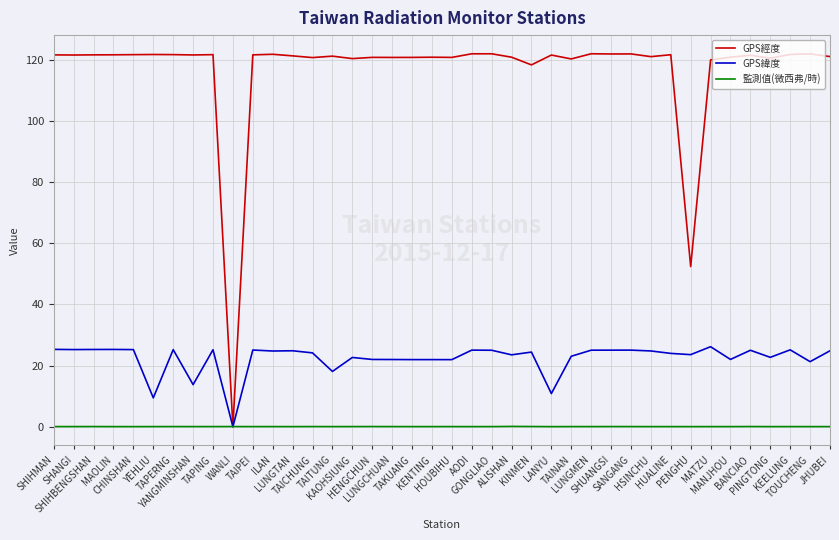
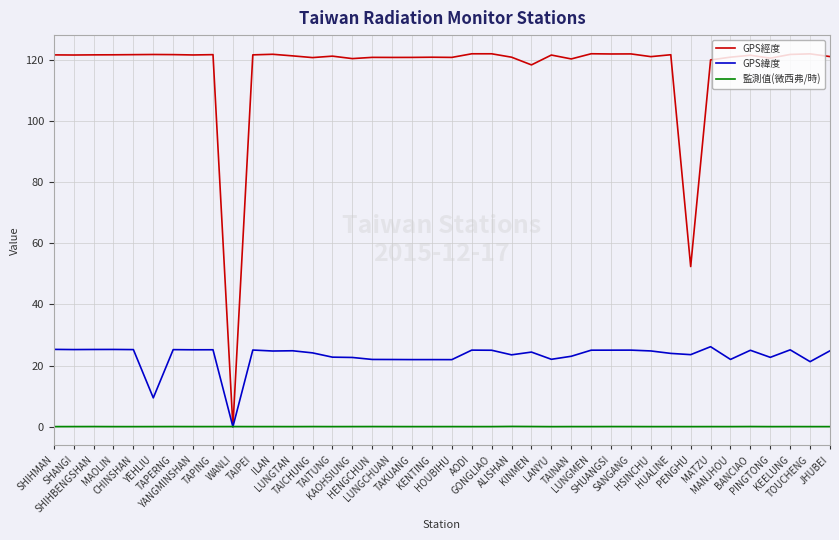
  {
    "GPS經度": {
      "SHIHMAN": 122,
      "SHANGI": 122,
      "SHIHBENGSHAN": 122,
      "MAOLIN": 122,
      "CHINSHAN": 122,
      "YEHLIU": 122,
      "TAPERNG": 122,
      "YANGMINSHAN": 122,
      "TAPING": 122,
      "TAIPEI": 122,
      "ILAN": 122,
      "LUNGTAN": 121,
      "TAICHUNG": 121,
      "TAITUNG": 121,
      "KAOHSIUNG": 120,
      "HENGCHUN": 121,
      "LUNGCHUAN": 121,
      "TAKUANG": 121,
      "KENTING": 121,
      "HOUBIHU": 121,
      "AODI": 122,
      "GONGLIAO": 122,
      "ALISHAN": 121,
      "KINMEN": 118,
      "LANYU": 122,
      "TAINAN": 120,
      "LUNGMEN": 122,
      "SHUANGSI": 122,
      "SANGANG": 122,
      "HSINCHU": 121,
      "HUALINE": 122,
      "PENGHU": 52,
      "MATZU": 120,
      "JHUBEI": 121
    },
    "GPS緯度": {
      "SHIHMAN": 25,
      "SHANGI": 25,
      "SHIHBENGSHAN": 25,
      "MAOLIN": 25,
      "CHINSHAN": 25,
      "YEHLIU": 9,
      "TAPERNG": 25,
-     "YANGMINSHAN": 14,
+     "YANGMINSHAN": 25,
      "TAPING": 25,
      "TAIPEI": 25,
      "ILAN": 25,
      "LUNGTAN": 25,
      "TAICHUNG": 24,
-     "TAITUNG": 18,
+     "TAITUNG": 23,
      "KAOHSIUNG": 23,
      "HENGCHUN": 22,
      "LUNGCHUAN": 22,
      "TAKUANG": 22,
      "KENTING": 22,
      "HOUBIHU": 22,
      "AODI": 25,
      "GONGLIAO": 25,
      "ALISHAN": 24,
      "KINMEN": 24,
-     "LANYU": 11,
+     "LANYU": 22,
      "TAINAN": 23,
      "LUNGMEN": 25,
      "SHUANGSI": 25,
      "SANGANG": 25,
      "HSINCHU": 25,
      "HUALINE": 24,
      "PENGHU": 24,
      "MATZU": 26,
      "MANJHOU": 22,
      "BANCIAO": 25,
      "PINGTONG": 23,
      "KEELUNG": 25,
      "TOUCHENG": 21,
      "JHUBEI": 25
    },
    "監測值(微西弗/時)": {
      "SHIHMAN": 0,
      "SHANGI": 0,
      "SHIHBENGSHAN": 0,
      "MAOLIN": 0,
      "CHINSHAN": 0,
      "YEHLIU": 0,
      "TAPERNG": 0,
      "YANGMINSHAN": 0,
      "TAPING": 0,
      "TAIPEI": 0,
      "ILAN": 0,
      "LUNGTAN": 0,
      "TAICHUNG": 0,
      "TAITUNG": 0,
      "KAOHSIUNG": 0,
      "HENGCHUN": 0,
      "LUNGCHUAN": 0,
      "TAKUANG": 0,
      "KENTING": 0,
      "HOUBIHU": 0,
      "AODI": 0,
      "GONGLIAO": 0,
      "ALISHAN": 0,
      "KINMEN": 0,
      "LANYU": 0,
      "TAINAN": 0,
      "LUNGMEN": 0,
      "SHUANGSI": 0,
      "SANGANG": 0,
      "HSINCHU": 0,
      "HUALINE": 0,
      "PENGHU": 0,
      "MATZU": 0,
      "MANJHOU": 0,
      "BANCIAO": 0,
      "PINGTONG": 0,
      "KEELUNG": 0,
      "TOUCHENG": 0,
      "JHUBEI": 0
    }
  }
